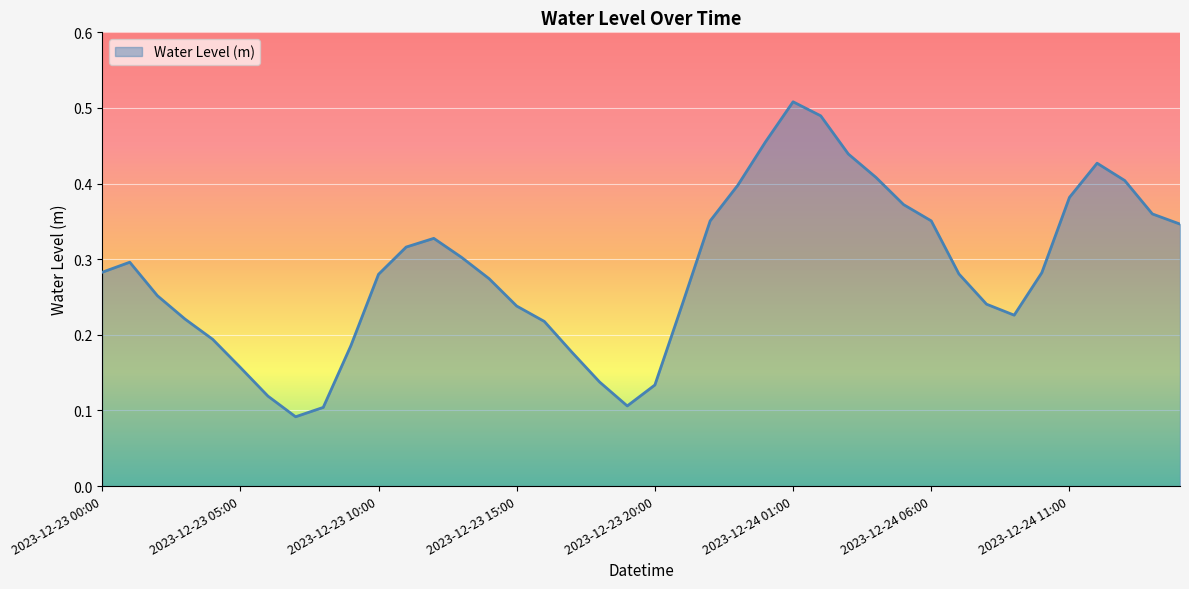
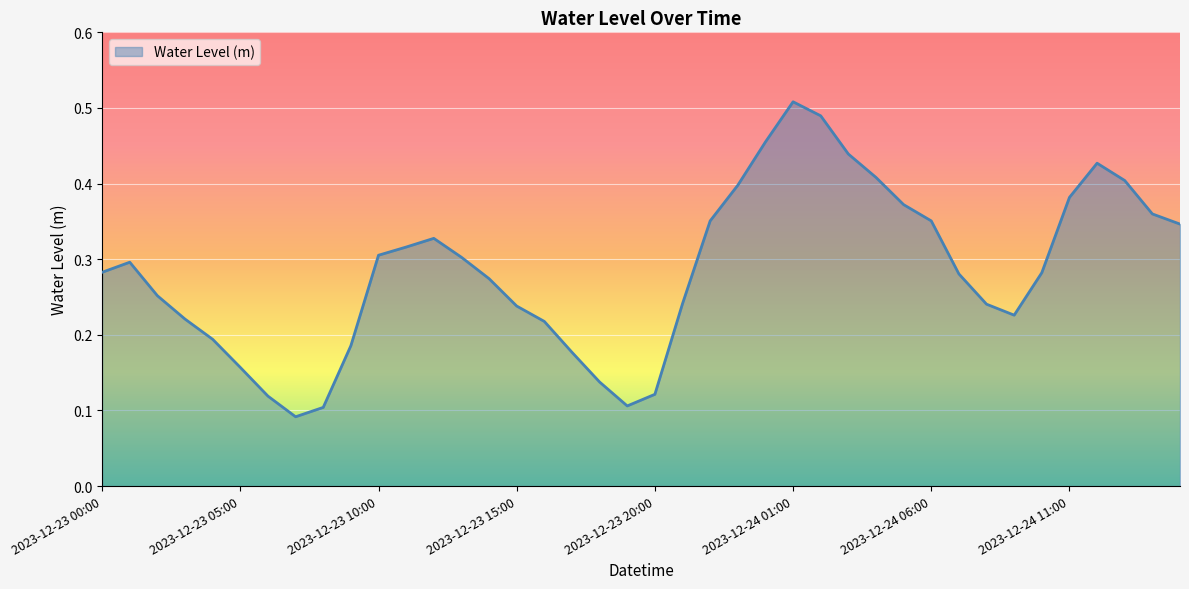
  {
    "2023-12-23 00:00": 0.28,
    "2023-12-23 05:00": 0.16,
-   "2023-12-23 10:00": 0.28,
+   "2023-12-23 10:00": 0.31,
    "2023-12-23 15:00": 0.24,
-   "2023-12-23 20:00": 0.13,
+   "2023-12-23 20:00": 0.12,
    "2023-12-24 01:00": 0.51,
    "2023-12-24 06:00": 0.35,
    "2023-12-24 11:00": 0.38
  }
